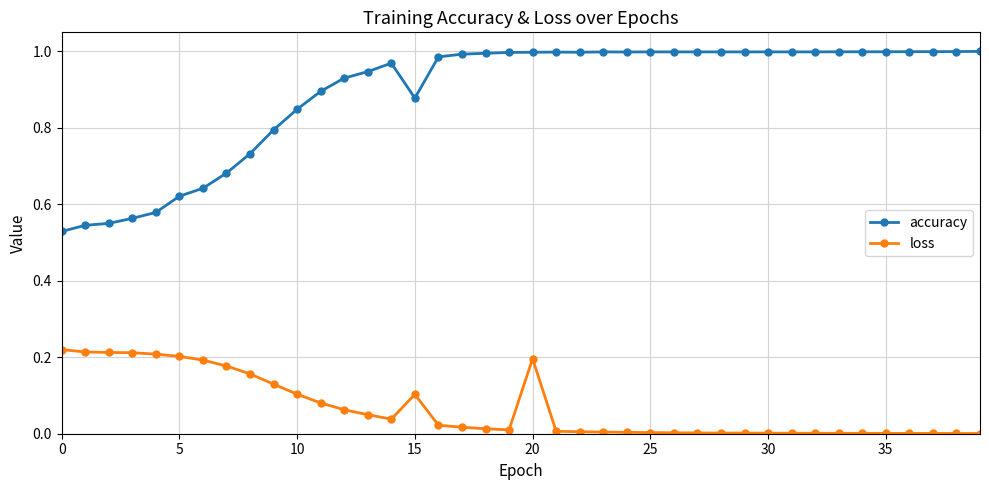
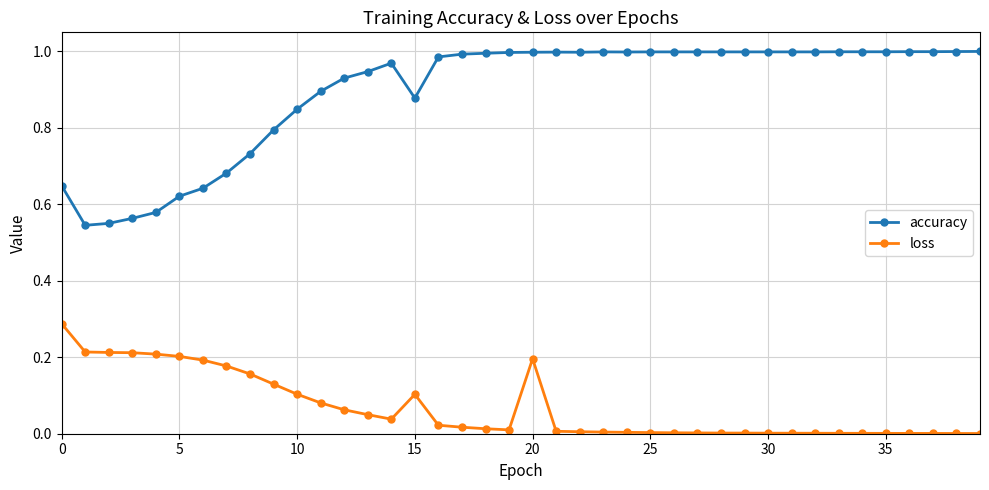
  {
    "accuracy": {
-     "0": 0.53,
+     "0": 0.65,
      "5": 0.62,
      "10": 0.85,
      "15": 0.88,
      "20": 1.00,
      "25": 1.00,
      "30": 1.00,
      "35": 1.00
    },
    "loss": {
-     "0": 0.22,
+     "0": 0.29,
      "5": 0.20,
      "10": 0.10,
      "15": 0.10,
      "20": 0.20,
      "25": 0.00,
      "30": 0.00,
      "35": 0.00
    }
  }
